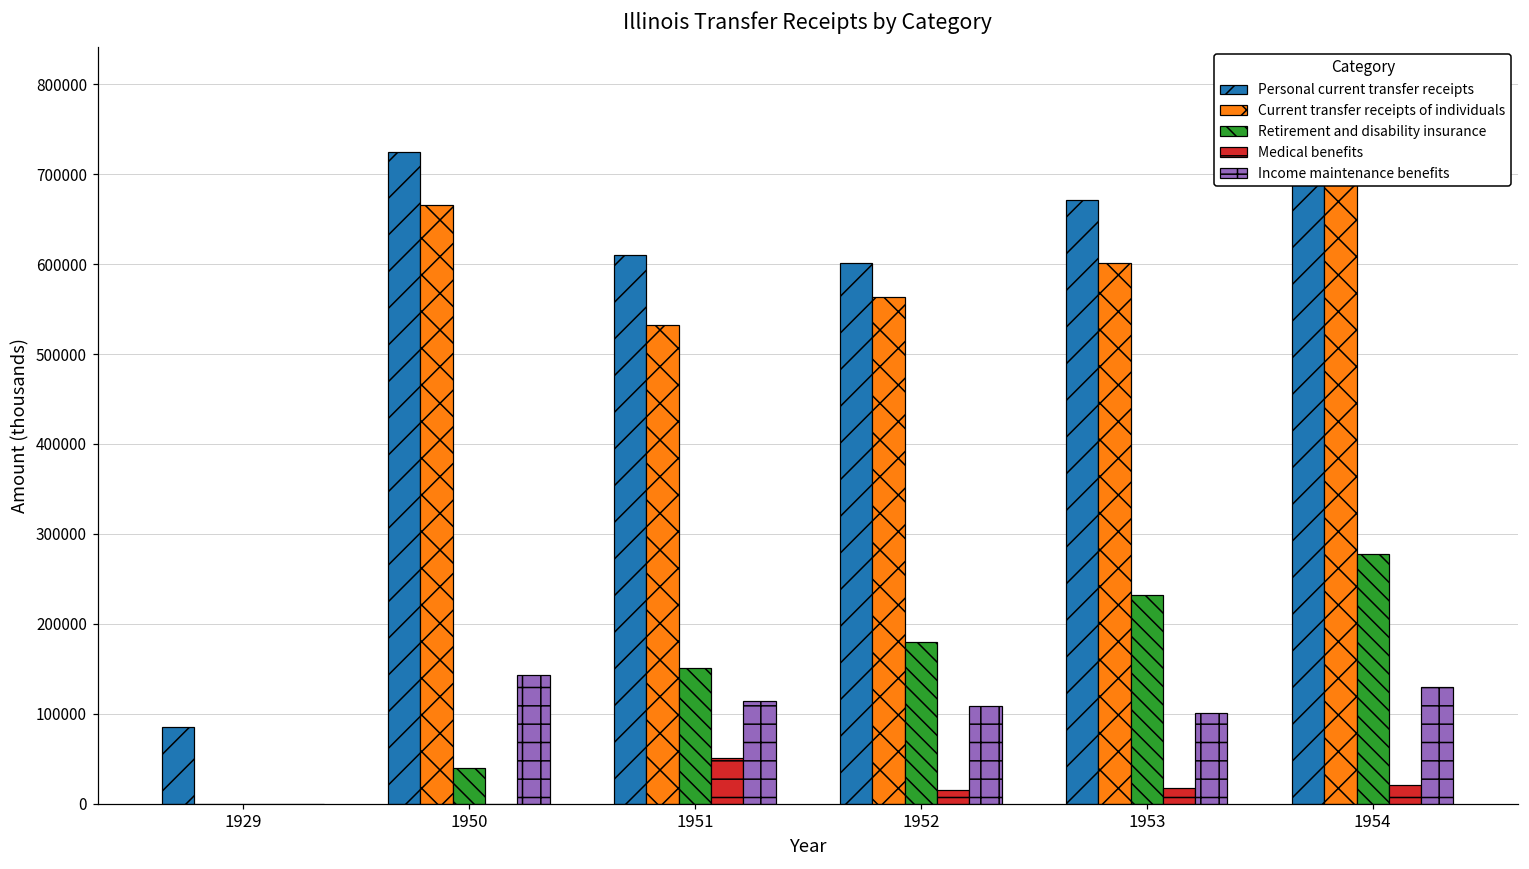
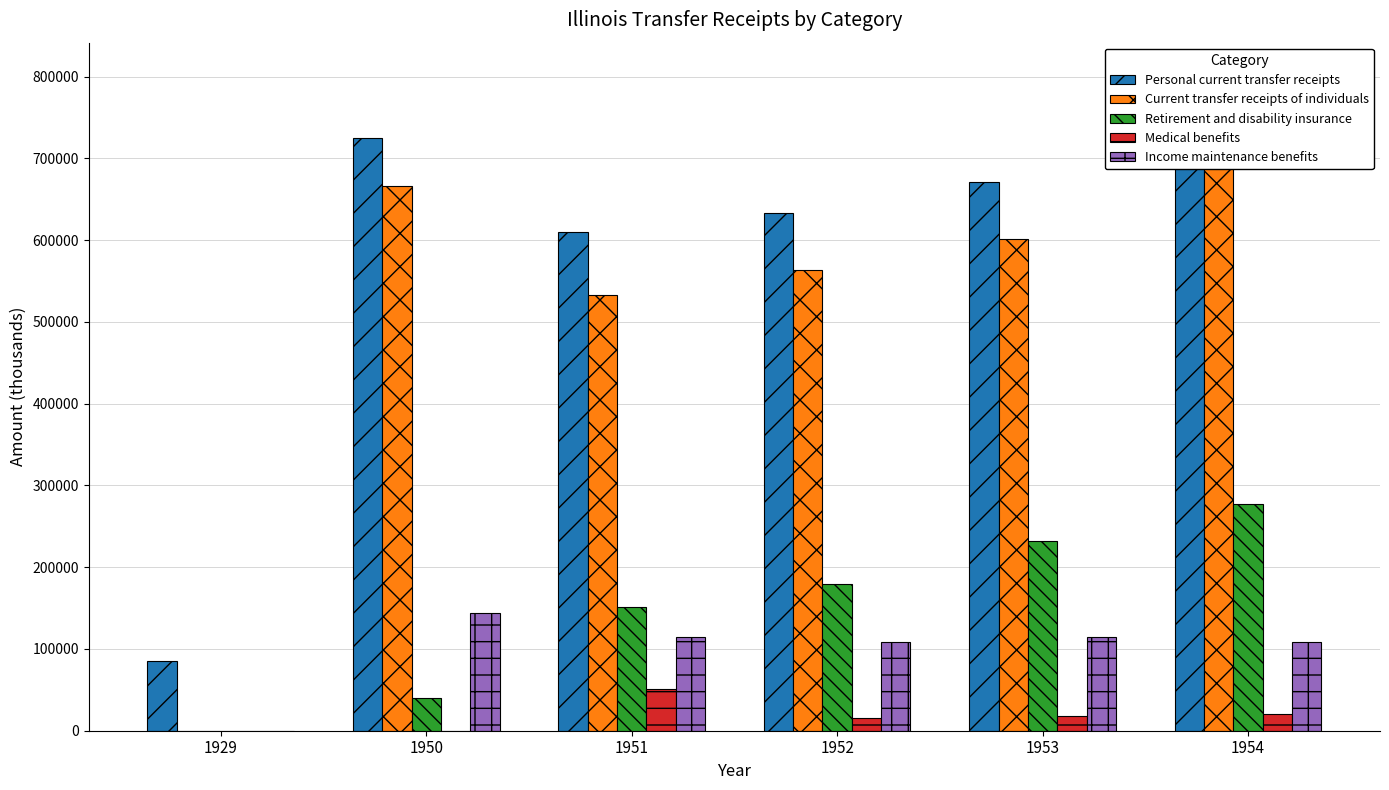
  {
    "Personal current transfer receipts": {
      "1929": 90000,
      "1950": 720000,
      "1951": 610000,
-     "1952": 600000,
+     "1952": 630000,
      "1953": 670000
    },
    "Current transfer receipts of individuals": {
      "1929": 0,
      "1950": 670000,
      "1951": 530000,
      "1952": 560000,
      "1953": 600000
    },
    "Retirement and disability insurance": {
      "1929": 0,
      "1950": 40000,
      "1951": 150000,
      "1952": 180000,
      "1953": 230000,
      "1954": 280000
    },
    "Medical benefits": {
      "1929": 0,
      "1950": 0,
      "1951": 50000,
      "1952": 20000,
      "1953": 20000,
      "1954": 20000
    },
    "Income maintenance benefits": {
      "1929": 0,
      "1950": 140000,
      "1951": 110000,
      "1952": 110000,
-     "1953": 100000,
-     "1954": 130000
+     "1953": 110000,
+     "1954": 110000
    }
  }
